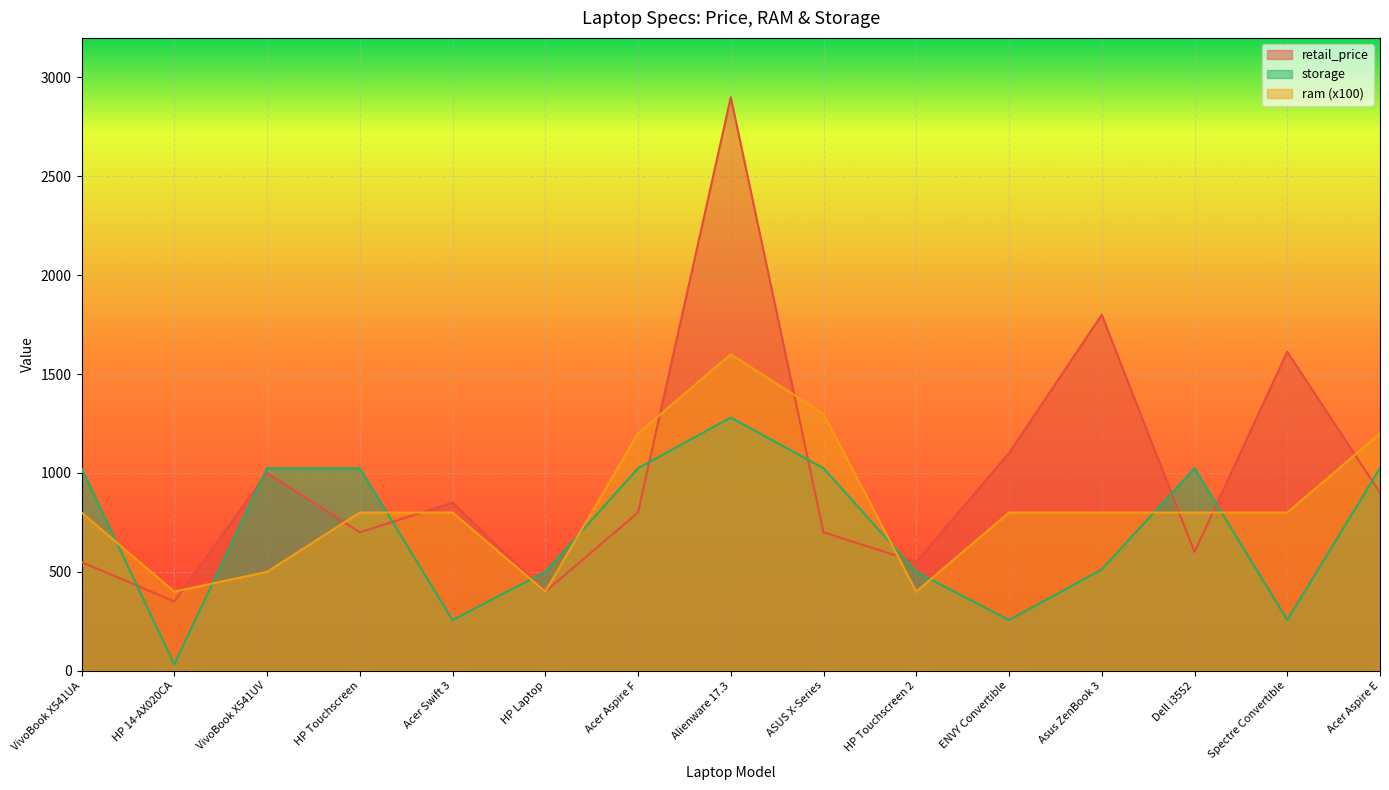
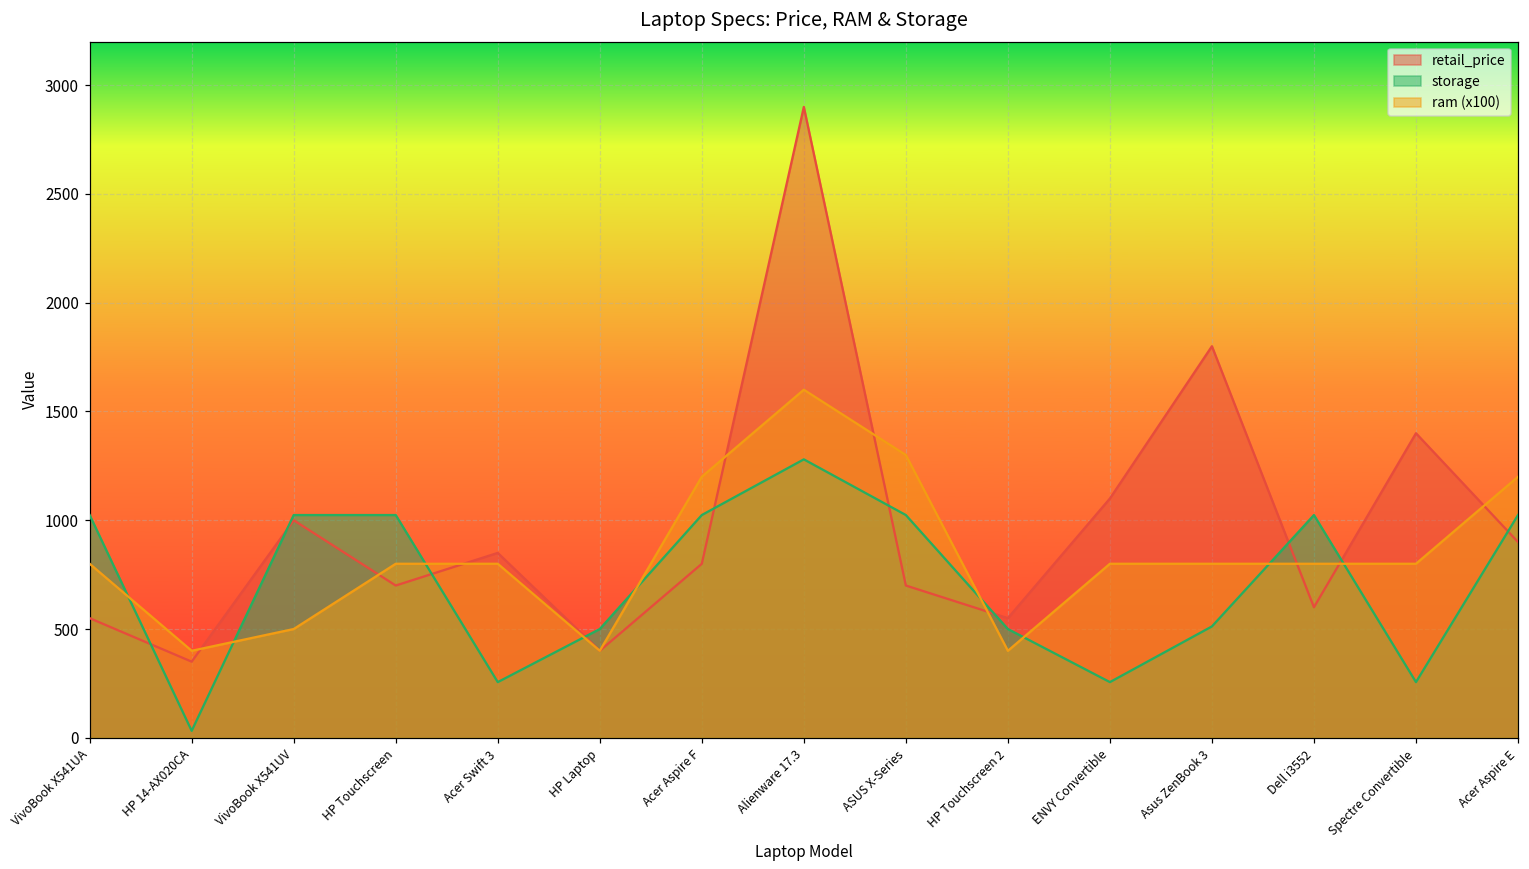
  {
    "retail_price": {
      "VivoBook X541UA": 550,
      "HP 14-AX020CA": 350,
      "VivoBook X541UV": 1000,
      "HP Touchscreen": 700,
      "Acer Swift 3": 850,
      "Acer Aspire F": 800,
      "Alienware 17.3": 2900,
      "ASUS X-Series": 700,
      "HP Touchscreen 2": 550,
      "ENVY Convertible": 1100,
      "Asus ZenBook 3": 1800,
      "Dell i3552": 600,
-     "Spectre Convertible": 1610,
+     "Spectre Convertible": 1400,
      "Acer Aspire E": 900
    },
    "storage": {
      "VivoBook X541UA": 1020,
      "HP 14-AX020CA": 30,
      "VivoBook X541UV": 1020,
      "HP Touchscreen": 1020,
      "Acer Swift 3": 260,
      "HP Laptop": 500,
      "Acer Aspire F": 1020,
      "Alienware 17.3": 1280,
      "ASUS X-Series": 1020,
      "HP Touchscreen 2": 500,
      "ENVY Convertible": 260,
      "Asus ZenBook 3": 510,
      "Dell i3552": 1020,
      "Spectre Convertible": 260,
      "Acer Aspire E": 1020
    },
    "ram (x100)": {
      "VivoBook X541UA": 800,
      "HP 14-AX020CA": 400,
      "VivoBook X541UV": 500,
      "HP Touchscreen": 800,
      "Acer Swift 3": 800,
      "Acer Aspire F": 1200,
      "Alienware 17.3": 1600,
      "ASUS X-Series": 1300,
      "HP Touchscreen 2": 400,
      "ENVY Convertible": 800,
      "Asus ZenBook 3": 800,
      "Dell i3552": 800,
      "Spectre Convertible": 800,
      "Acer Aspire E": 1200
    }
  }
